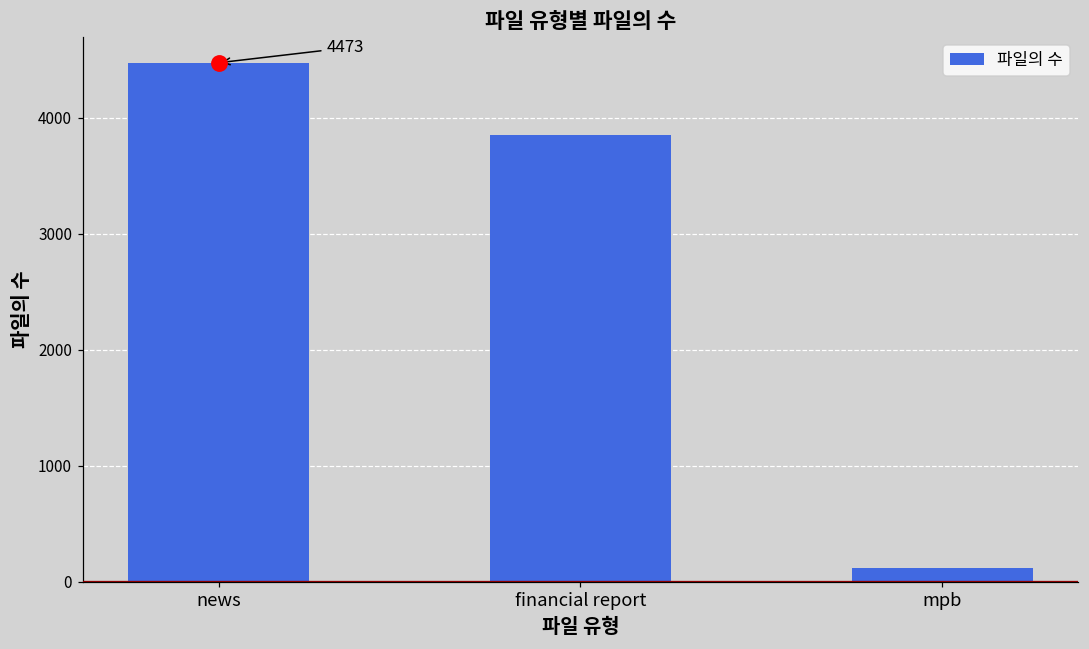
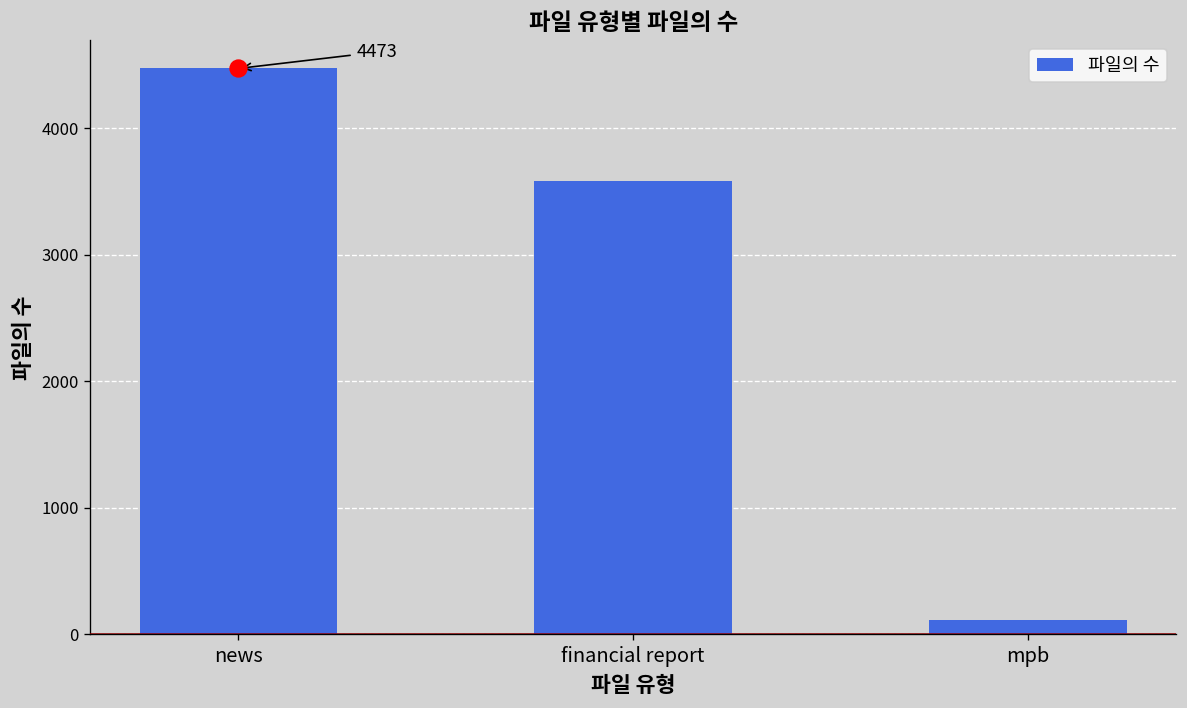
  {
    "파일의 수": {
-     "financial report": 3850,
+     "financial report": 3580,
      "mpb": 120
    }
  }
